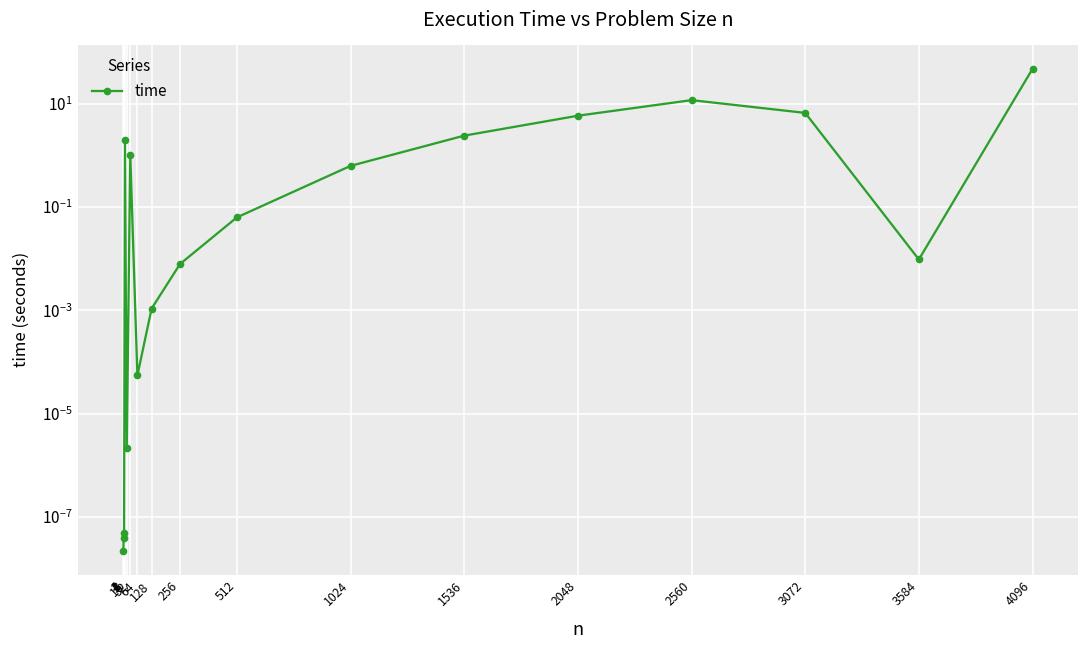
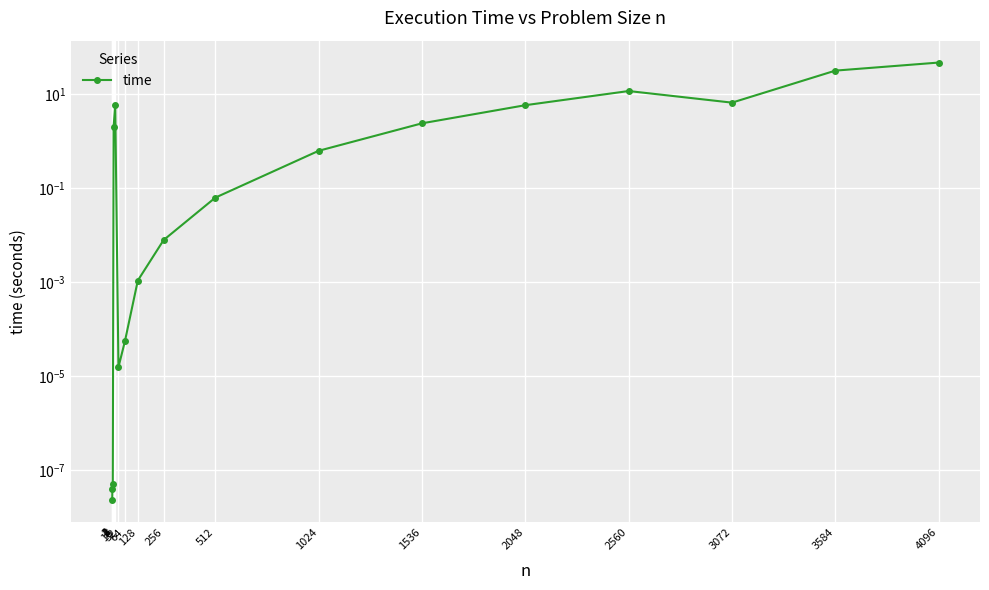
  {
    "1": 0.00000002,
    "2": 0.00000004,
    "4": 0.00000005,
    "8": 2.0,
-   "16": 0,
-   "32": 1,
+   "16": 6,
+   "32": 0,
    "64": 0.00006,
    "128": 0.001,
    "256": 0.008,
    "512": 0.06,
    "1024": 0.6,
    "1536": 2,
    "2048": 6,
    "2560": 12,
    "3072": 7,
-   "3584": 0.010,
+   "3584": 30,
    "4096": 50
  }
